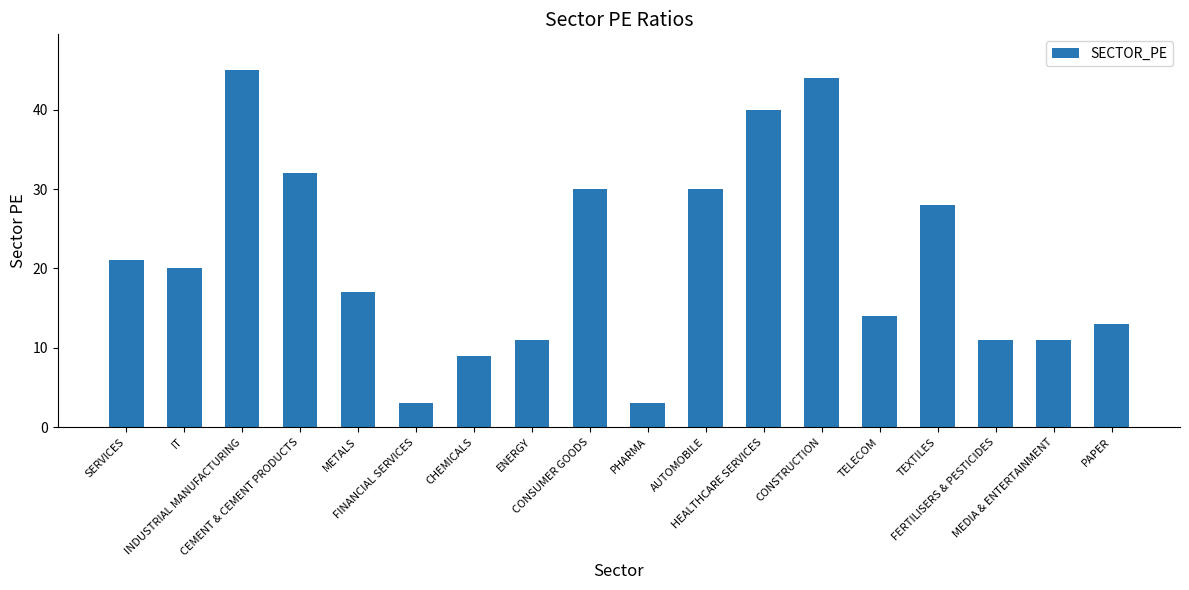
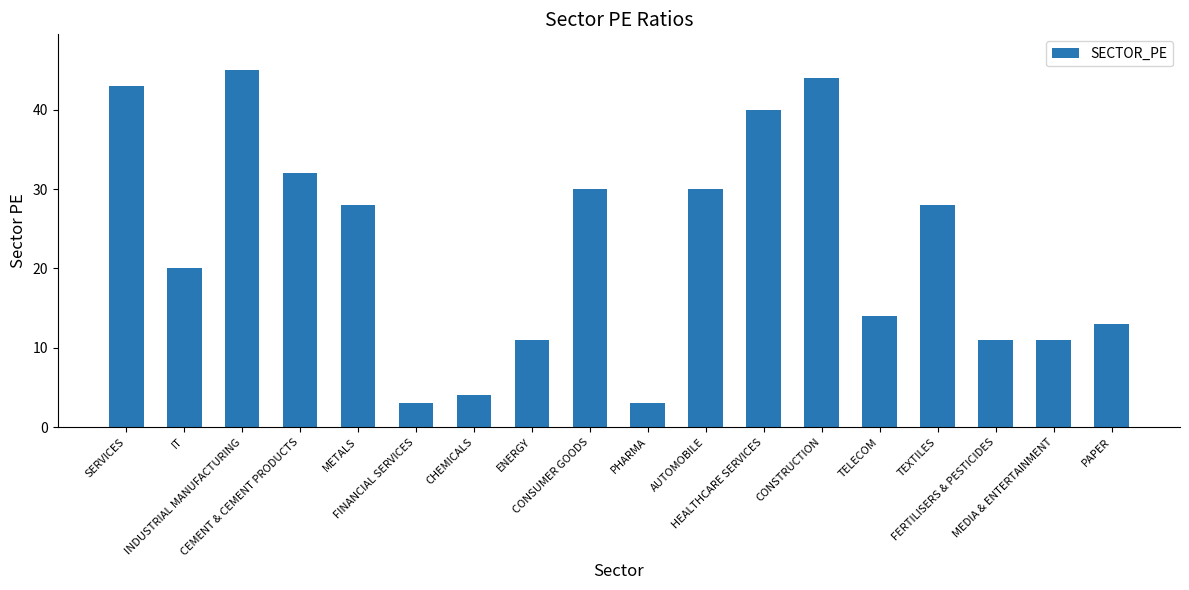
  {
-   "SERVICES": 21,
+   "SERVICES": 43,
    "IT": 20,
    "INDUSTRIAL MANUFACTURING": 45,
    "CEMENT & CEMENT PRODUCTS": 32,
-   "METALS": 17,
+   "METALS": 28,
    "FINANCIAL SERVICES": 3,
-   "CHEMICALS": 9,
+   "CHEMICALS": 4,
    "ENERGY": 11,
    "CONSUMER GOODS": 30,
    "PHARMA": 3,
    "AUTOMOBILE": 30,
    "HEALTHCARE SERVICES": 40,
    "CONSTRUCTION": 44,
    "TELECOM": 14,
    "TEXTILES": 28,
    "FERTILISERS & PESTICIDES": 11,
    "MEDIA & ENTERTAINMENT": 11,
    "PAPER": 13
  }
